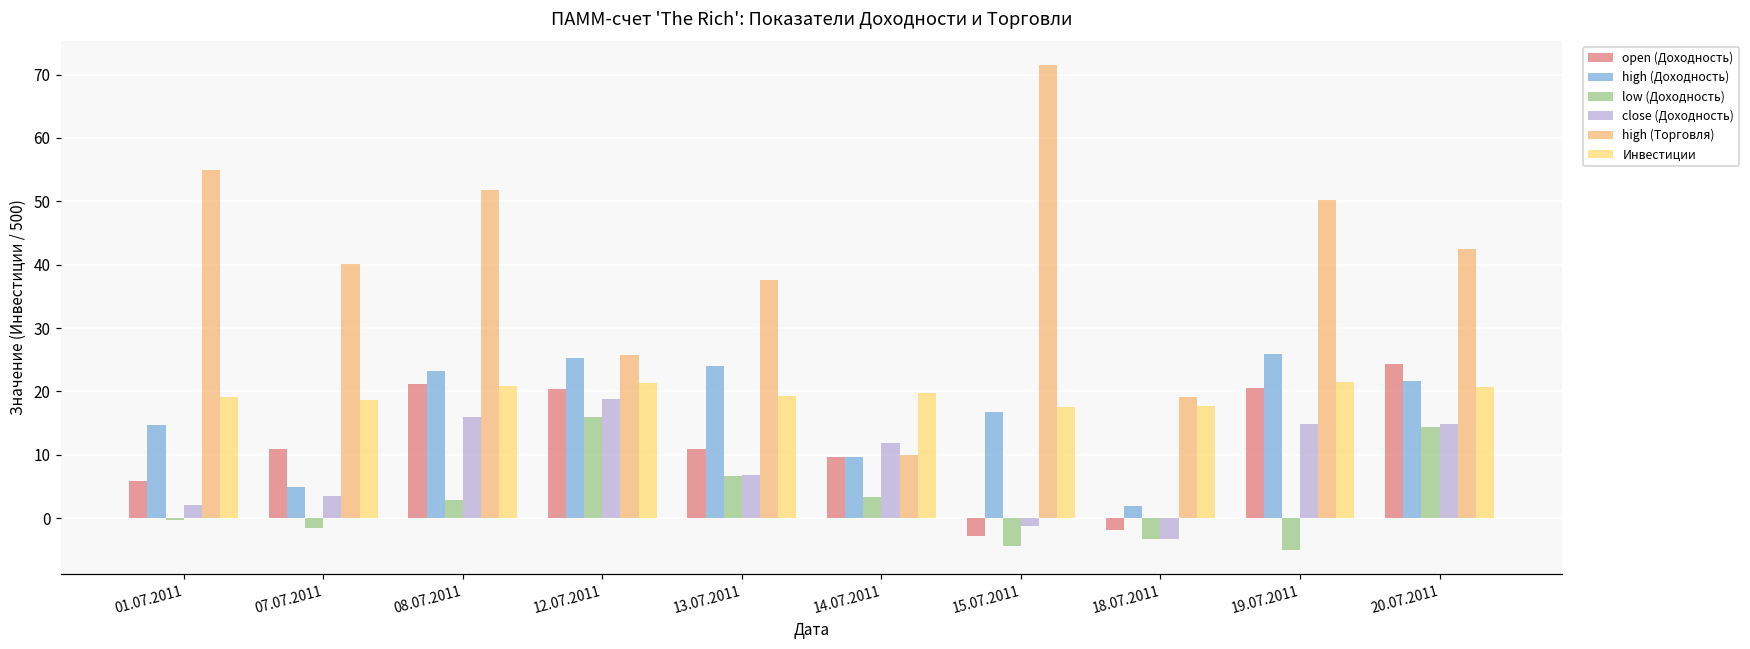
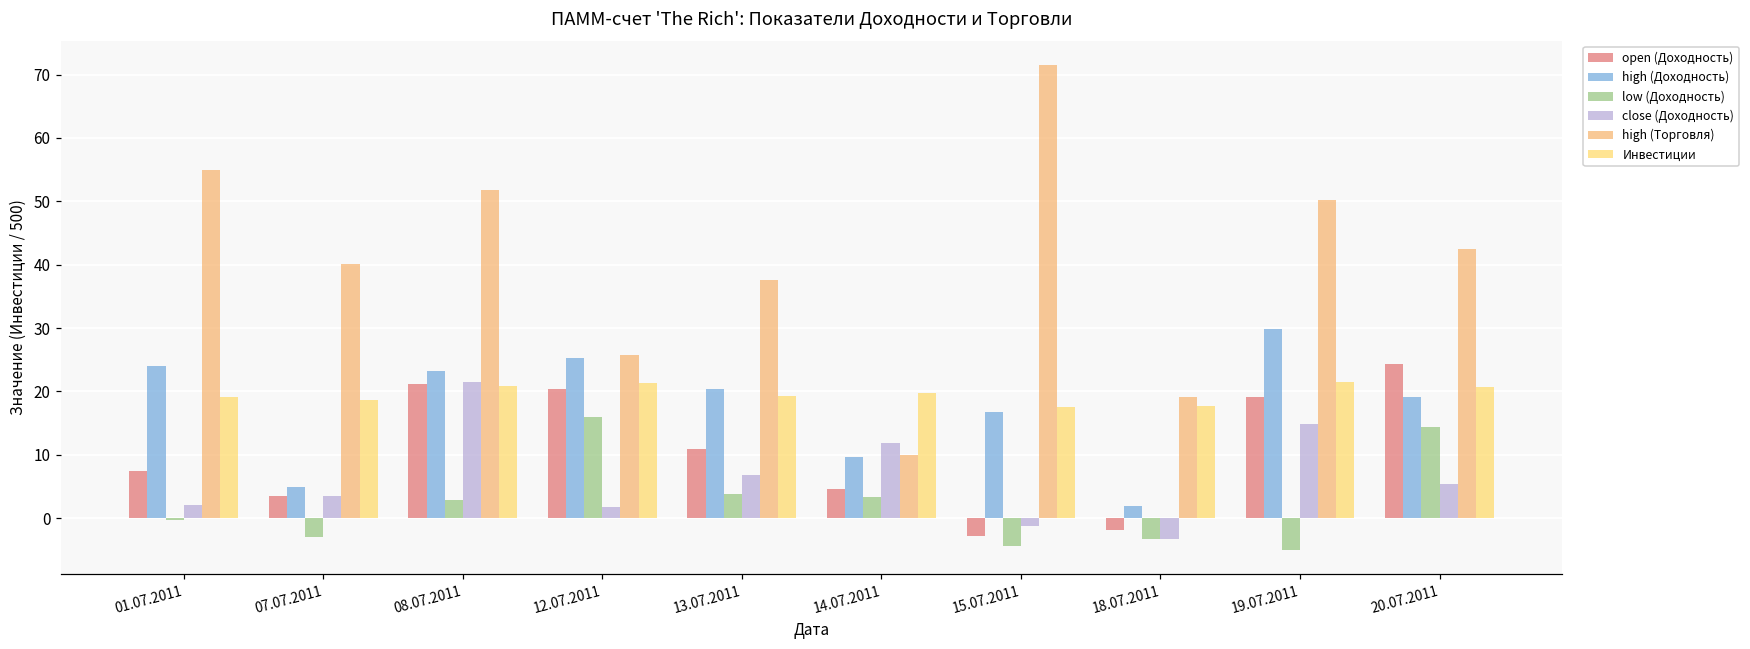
  {
    "open (Доходность)": {
-     "01.07.2011": 6,
-     "07.07.2011": 11,
+     "01.07.2011": 7,
+     "07.07.2011": 3,
      "08.07.2011": 21,
      "12.07.2011": 20,
      "13.07.2011": 11,
-     "14.07.2011": 10,
+     "14.07.2011": 5,
      "15.07.2011": -3,
      "18.07.2011": -2,
-     "19.07.2011": 21,
+     "19.07.2011": 19,
      "20.07.2011": 24
    },
    "high (Доходность)": {
-     "01.07.2011": 15,
+     "01.07.2011": 24,
      "07.07.2011": 5,
      "08.07.2011": 23,
      "12.07.2011": 25,
-     "13.07.2011": 24,
+     "13.07.2011": 20,
      "14.07.2011": 10,
      "15.07.2011": 17,
      "18.07.2011": 2,
-     "19.07.2011": 26,
-     "20.07.2011": 22
+     "19.07.2011": 30,
+     "20.07.2011": 19
    },
    "low (Доходность)": {
-     "07.07.2011": -2,
+     "07.07.2011": -3,
      "08.07.2011": 3,
      "12.07.2011": 16,
-     "13.07.2011": 7,
+     "13.07.2011": 4,
      "14.07.2011": 3,
      "15.07.2011": -4,
      "18.07.2011": -3,
      "19.07.2011": -5,
      "20.07.2011": 14
    },
    "close (Доходность)": {
      "01.07.2011": 2,
      "07.07.2011": 3,
-     "08.07.2011": 16,
-     "12.07.2011": 19,
+     "08.07.2011": 21,
+     "12.07.2011": 2,
      "13.07.2011": 7,
      "14.07.2011": 12,
      "15.07.2011": -1,
      "18.07.2011": -3,
      "19.07.2011": 15,
-     "20.07.2011": 15
+     "20.07.2011": 5
    }
  }
